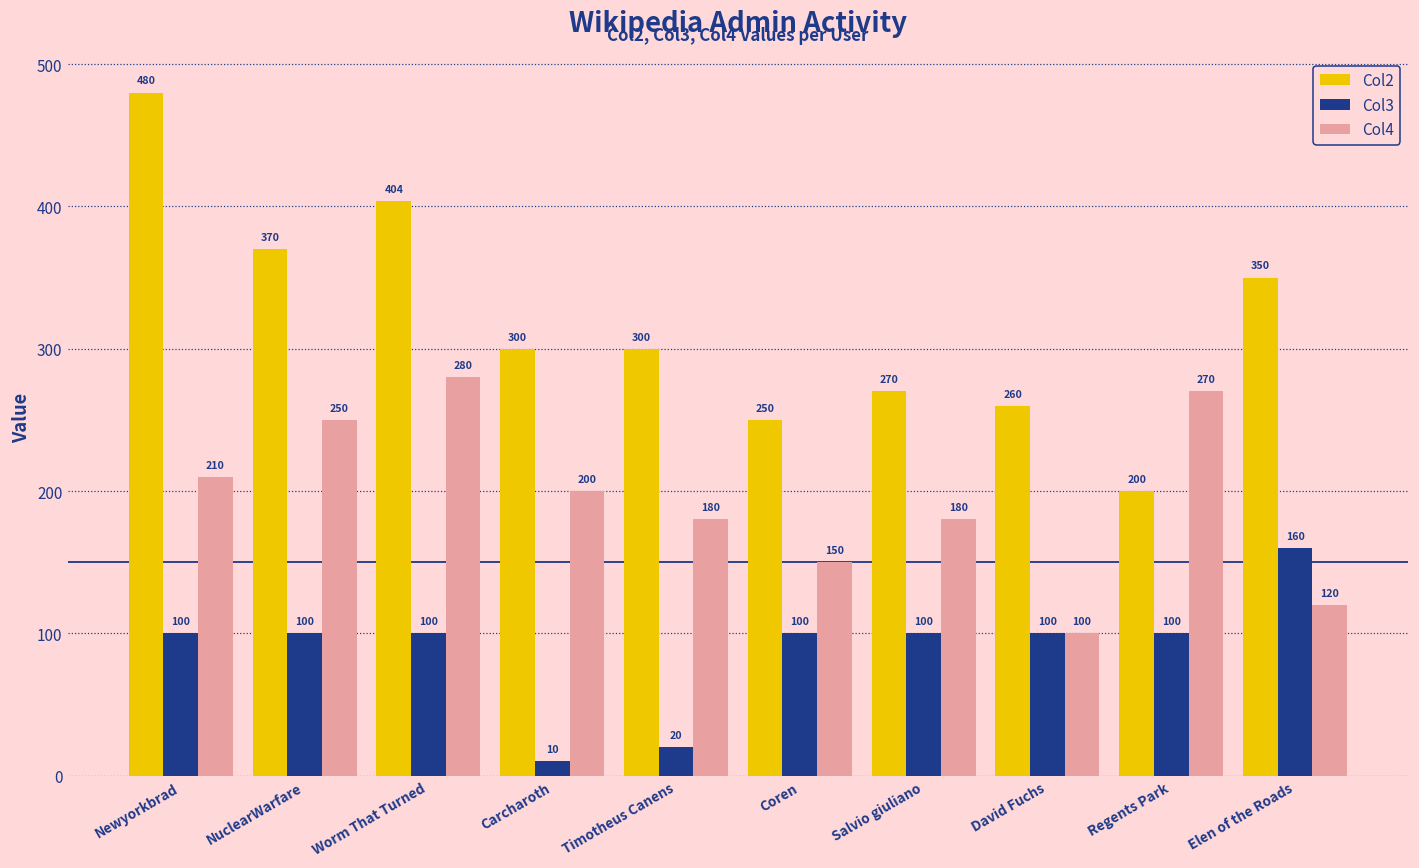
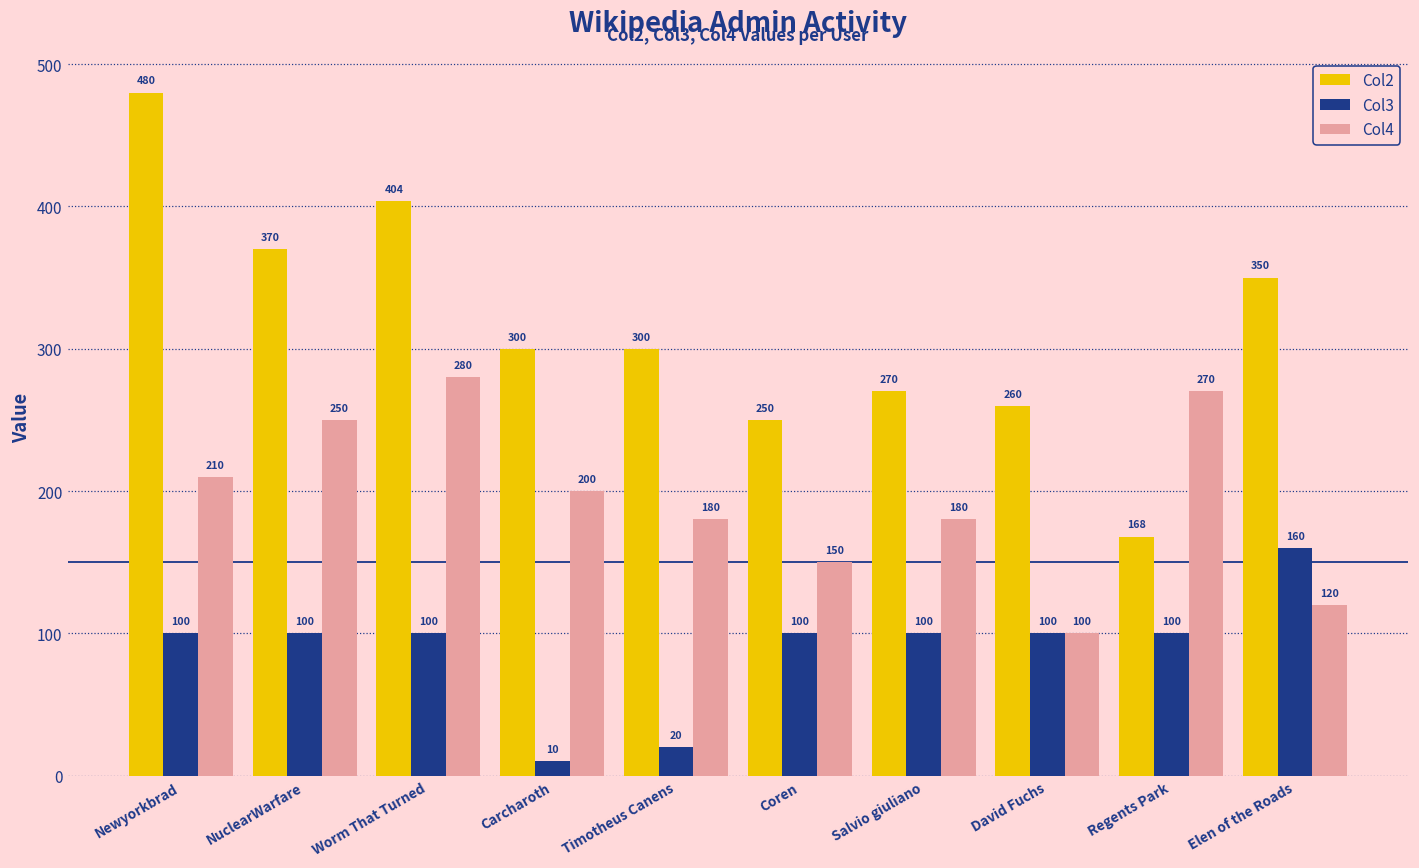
  {
    "Col2": {
      "Newyorkbrad": 480,
      "NuclearWarfare": 370,
      "Worm That Turned": 404,
      "Carcharoth": 300,
      "Timotheus Canens": 300,
      "Coren": 250,
      "Salvio giuliano": 270,
      "David Fuchs": 260,
-     "Regents Park": 200,
+     "Regents Park": 168,
      "Elen of the Roads": 350
    },
    "Col3": {
      "Newyorkbrad": 100,
      "NuclearWarfare": 100,
      "Worm That Turned": 100,
      "Carcharoth": 10,
      "Timotheus Canens": 20,
      "Coren": 100,
      "Salvio giuliano": 100,
      "David Fuchs": 100,
      "Regents Park": 100,
      "Elen of the Roads": 160
    },
    "Col4": {
      "Newyorkbrad": 210,
      "NuclearWarfare": 250,
      "Worm That Turned": 280,
      "Carcharoth": 200,
      "Timotheus Canens": 180,
      "Coren": 150,
      "Salvio giuliano": 180,
      "David Fuchs": 100,
      "Regents Park": 270,
      "Elen of the Roads": 120
    }
  }
